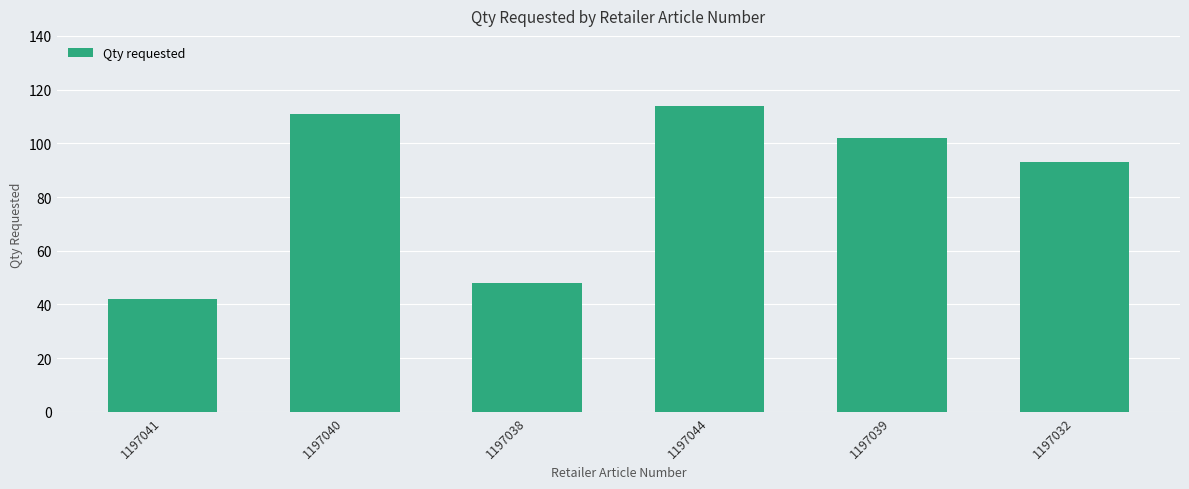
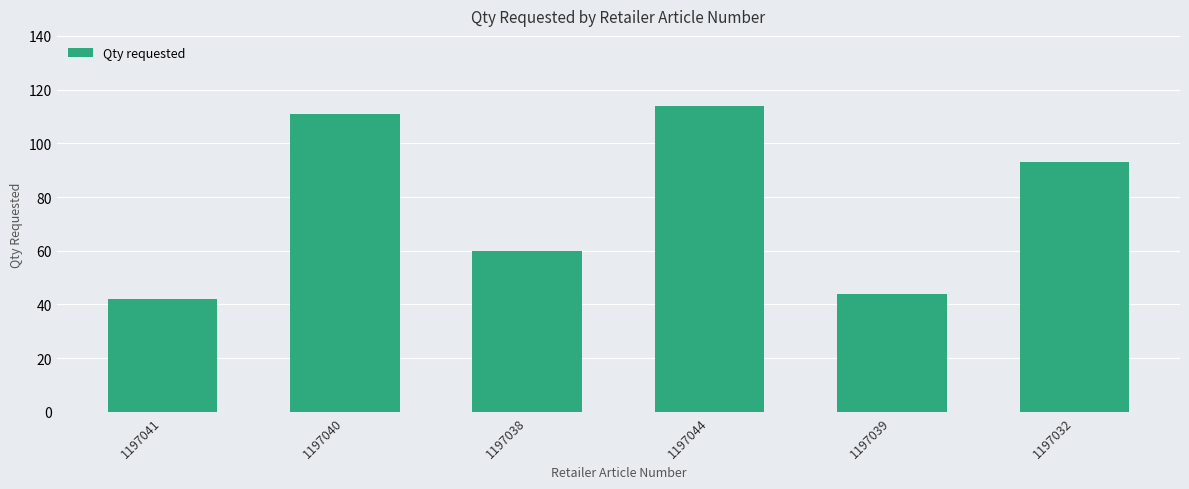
  {
    "1197041": 42,
    "1197040": 111,
-   "1197038": 48,
+   "1197038": 60,
    "1197044": 114,
-   "1197039": 102,
+   "1197039": 44,
    "1197032": 93
  }
